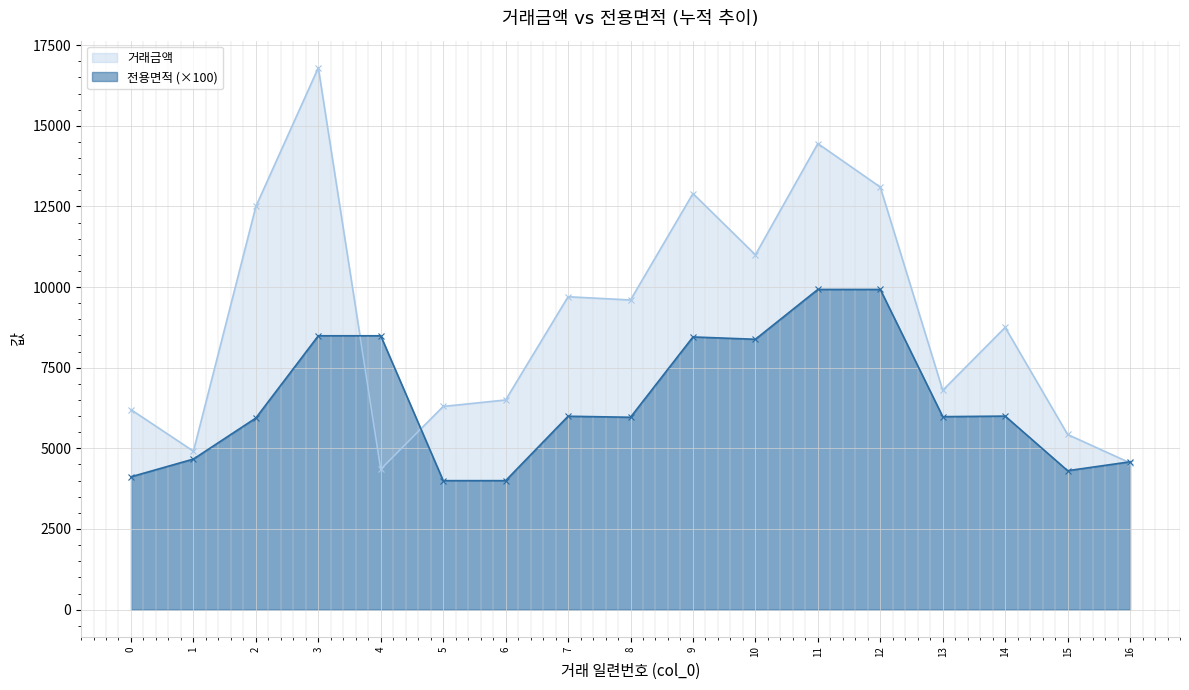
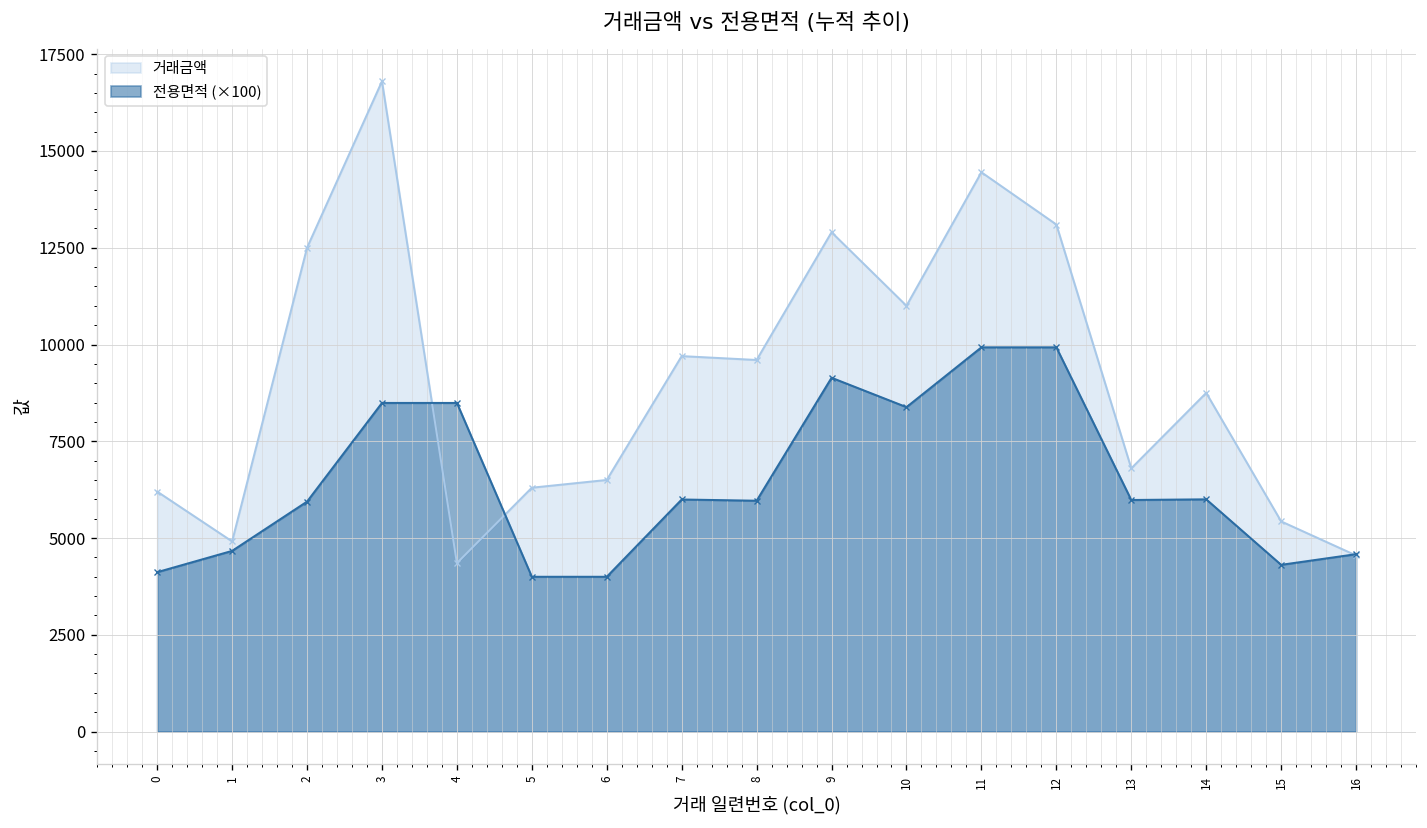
  {
    "거래금액": {
      "0": 6200,
      "1": 4900,
      "2": 12500,
      "3": 16800,
      "4": 4400,
      "5": 6300,
      "6": 6500,
      "7": 9700,
      "8": 9600,
      "9": 12900,
      "10": 11000,
      "11": 14500,
      "12": 13100,
      "13": 6800,
      "14": 8800,
      "15": 5400
    },
    "전용면적 (×100)": {
      "0": 4100,
      "1": 4700,
      "2": 5900,
      "3": 8500,
      "4": 8500,
      "5": 4000,
      "6": 4000,
      "7": 6000,
      "8": 6000,
-     "9": 8500,
+     "9": 9100,
      "10": 8400,
      "11": 9900,
      "12": 9900,
      "13": 6000,
      "14": 6000,
      "15": 4300
    }
  }
